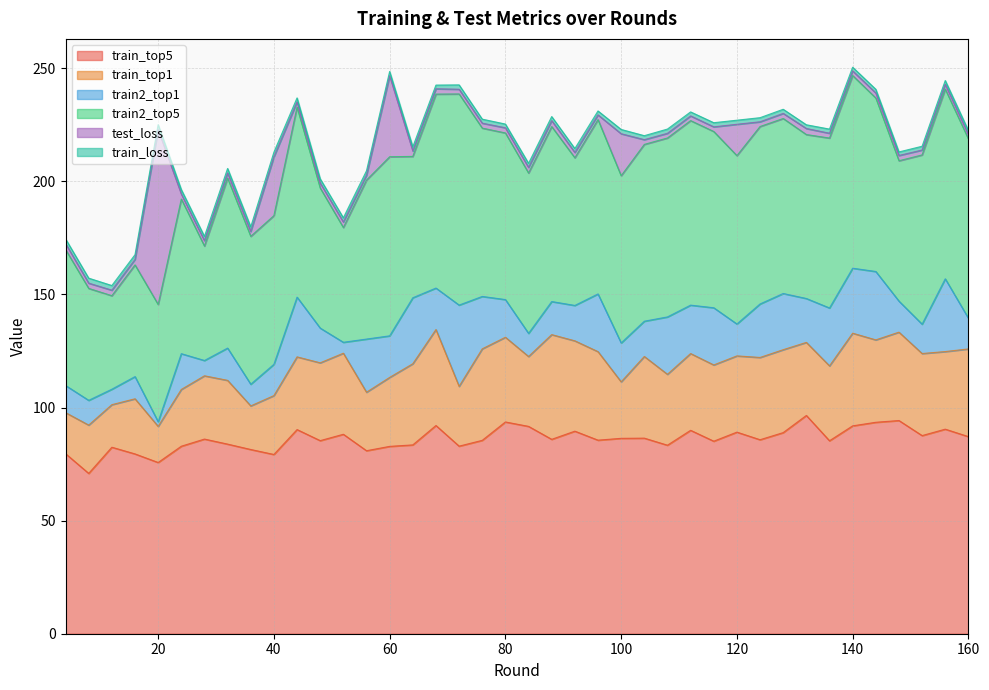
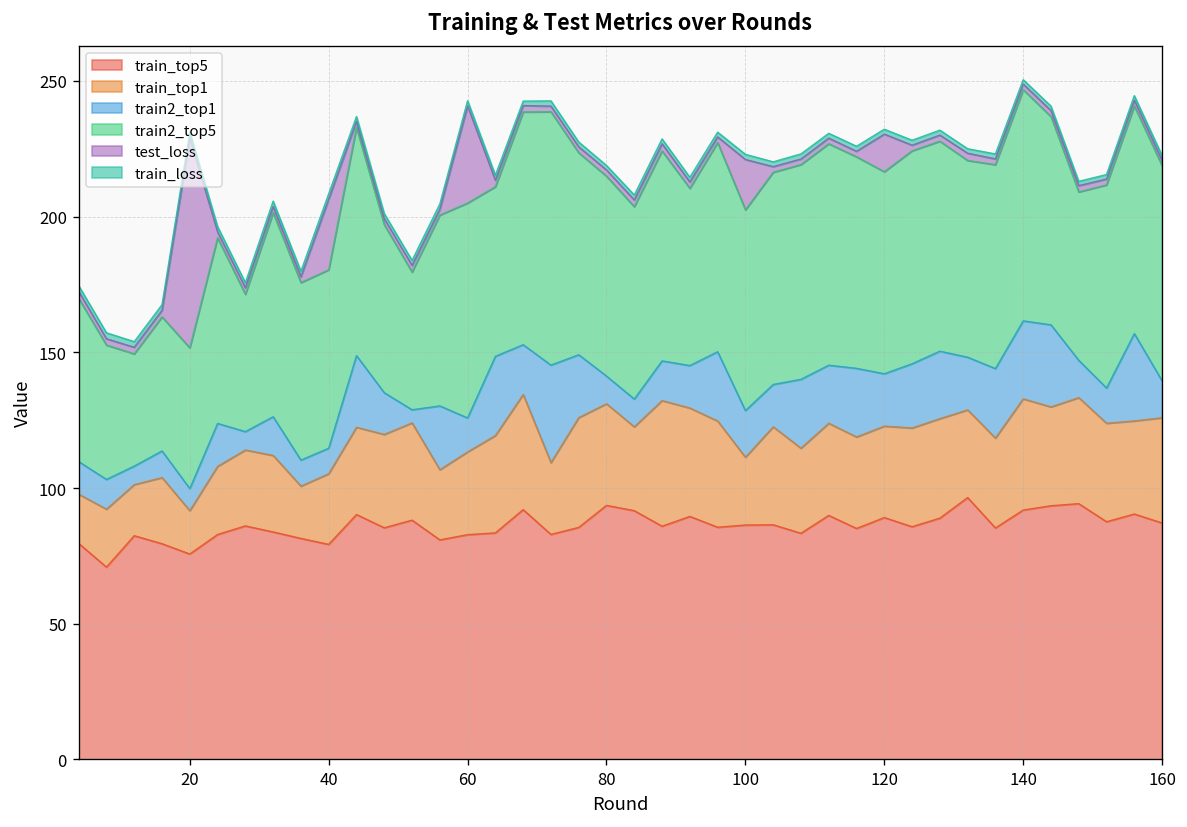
  {
    "train2_top1": {
-     "20": 2,
-     "40": 14,
-     "60": 18,
-     "80": 17,
+     "20": 8,
+     "40": 9,
+     "60": 13,
+     "80": 10,
      "100": 17,
-     "120": 14,
+     "120": 19,
      "140": 29,
      "160": 14
    },
    "test_loss": {
      "40": 26,
      "60": 36,
      "80": 2,
      "100": 19,
      "120": 14,
      "140": 2,
      "160": 2
    }
  }
